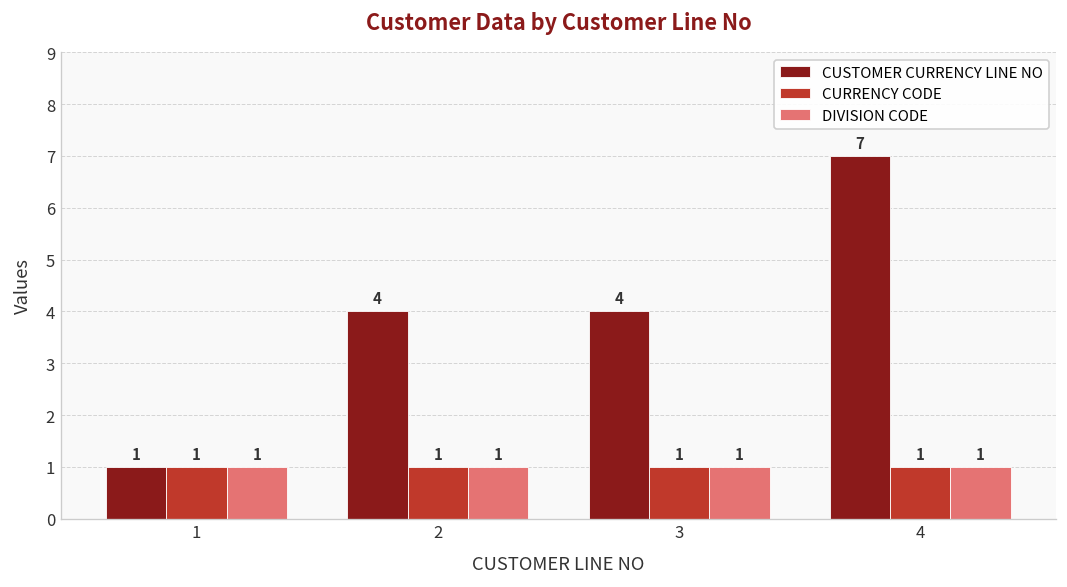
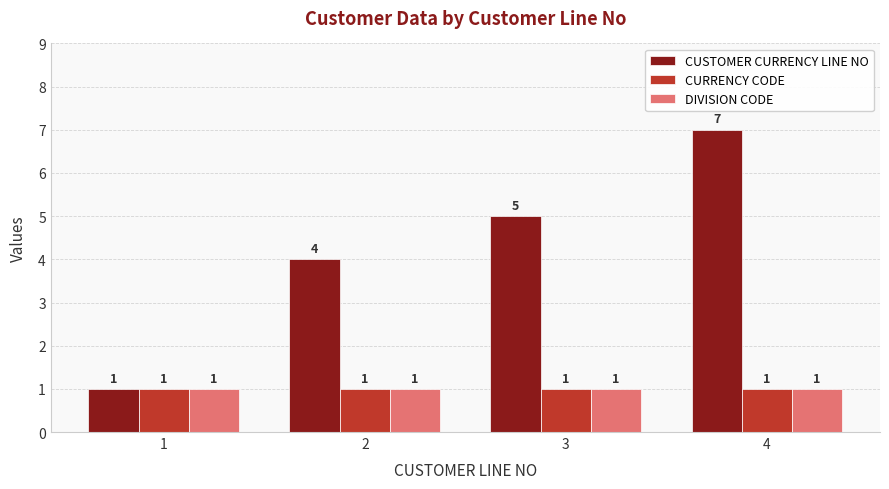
  {
    "CUSTOMER CURRENCY LINE NO": {
      "1": 1,
      "2": 4,
-     "3": 4,
+     "3": 5,
      "4": 7
    },
    "CURRENCY CODE": {
      "1": 1,
      "2": 1,
      "3": 1,
      "4": 1
    },
    "DIVISION CODE": {
      "1": 1,
      "2": 1,
      "3": 1,
      "4": 1
    }
  }
